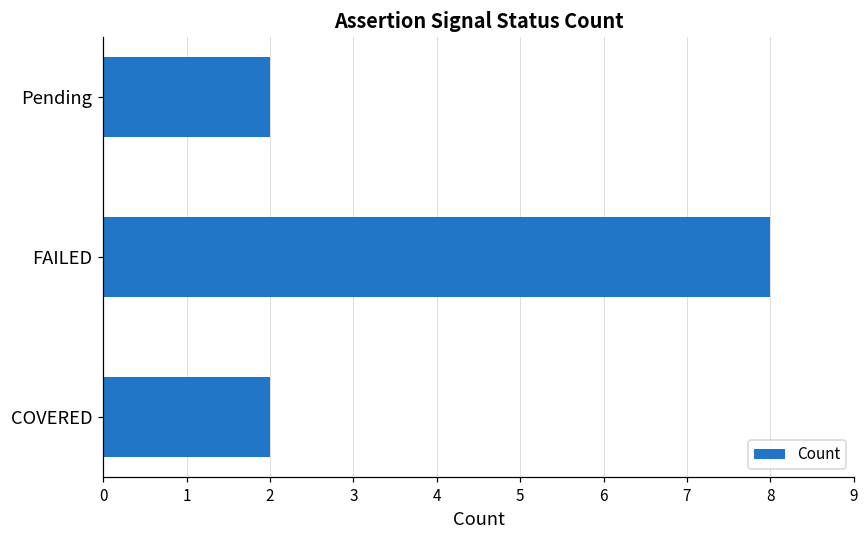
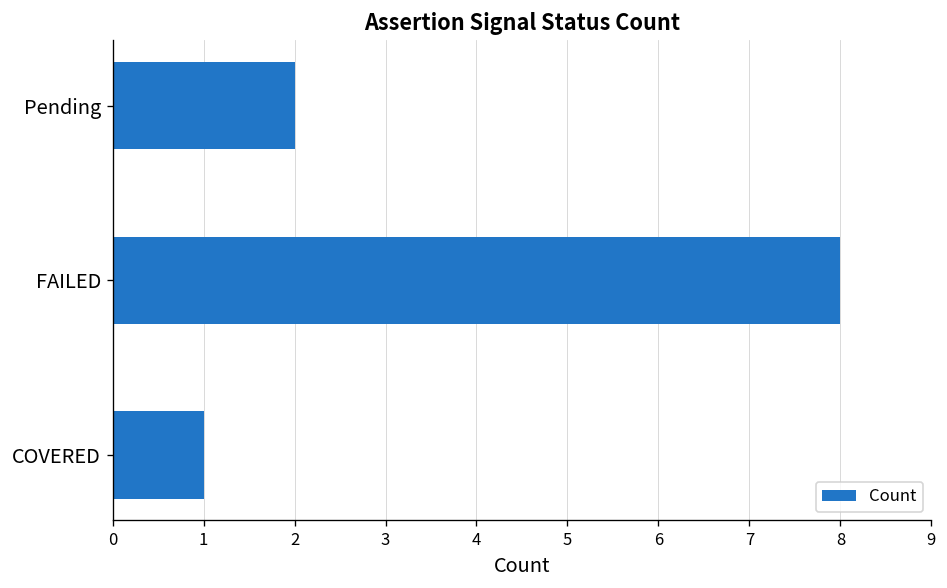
  {
    "Pending": 2,
    "FAILED": 8,
-   "COVERED": 2
+   "COVERED": 1
  }
